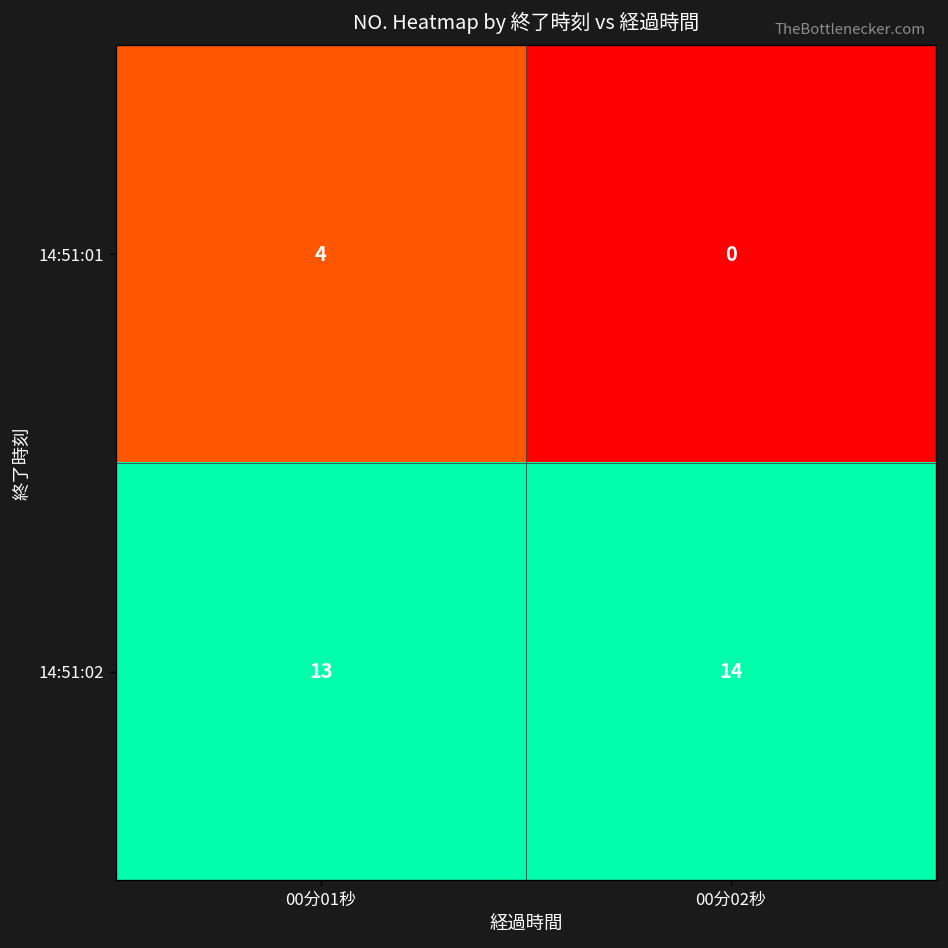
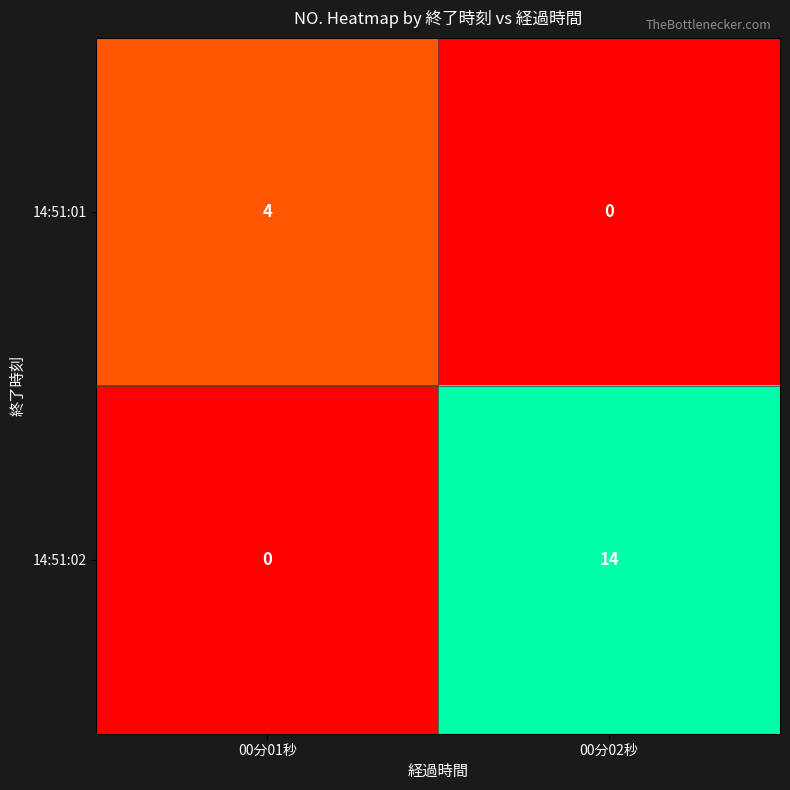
  {
    "14:51:01": {
      "00分01秒": 4,
      "00分02秒": 0
    },
    "14:51:02": {
-     "00分01秒": 13,
+     "00分01秒": 0,
      "00分02秒": 14
    }
  }
